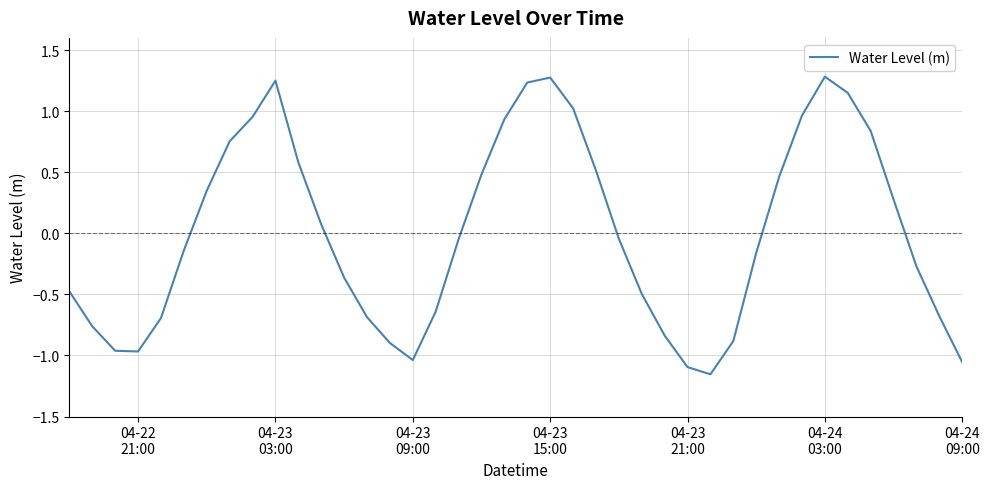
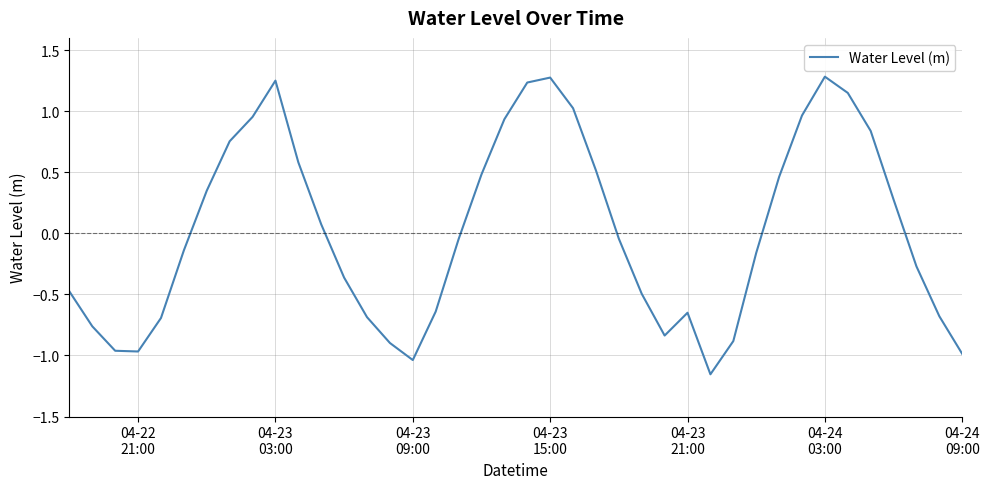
  {
    "04-22 21:00": -0.97,
    "04-23 03:00": 1.25,
    "04-23 09:00": -1.04,
    "04-23 15:00": 1.28,
-   "04-23 21:00": -1.10,
+   "04-23 21:00": -0.65,
    "04-24 03:00": 1.28,
-   "04-24 09:00": -1.05
+   "04-24 09:00": -0.99
  }
